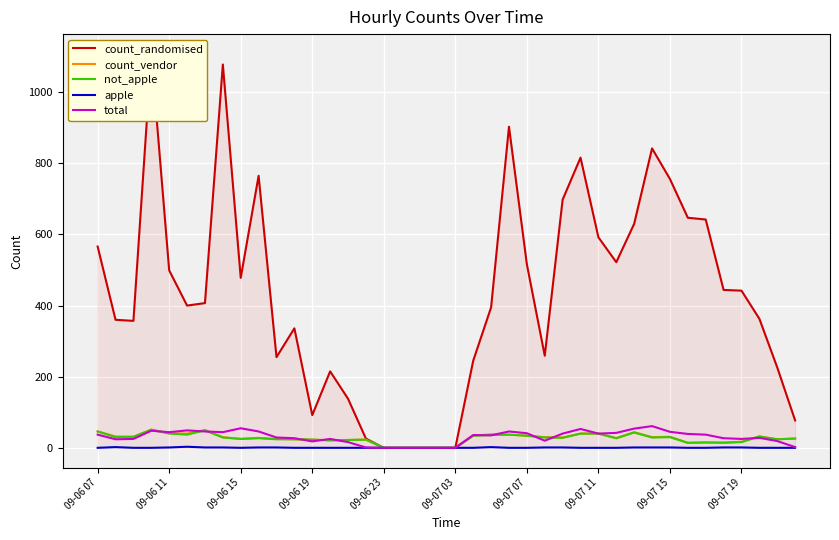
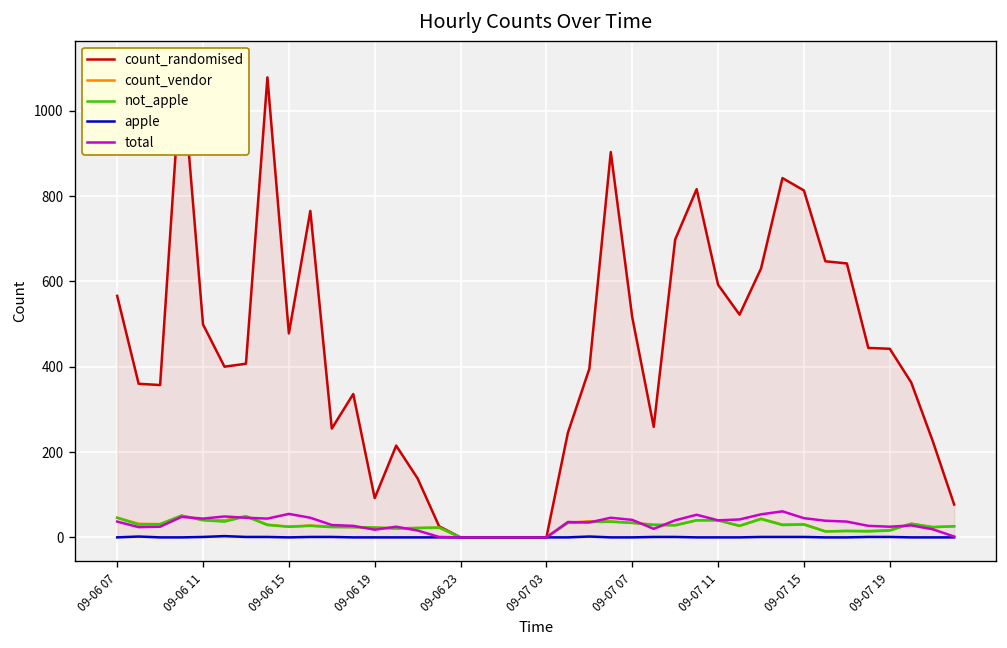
  {
    "count_randomised": {
      "09-06 07": 570,
      "09-06 11": 500,
      "09-06 15": 480,
      "09-06 19": 90,
      "09-07 07": 520,
      "09-07 11": 590,
-     "09-07 15": 760,
+     "09-07 15": 810,
      "09-07 19": 440
    },
    "apple": {
      "09-06 07": 0,
      "09-06 11": 0,
      "09-06 15": 0,
      "09-06 19": 0,
      "09-07 07": 0,
      "09-07 11": 0,
      "09-07 15": 0,
      "09-07 19": 0
    },
    "total": {
      "09-06 07": 40,
      "09-06 15": 60,
      "09-07 15": 50,
      "09-07 19": 30
    }
  }
